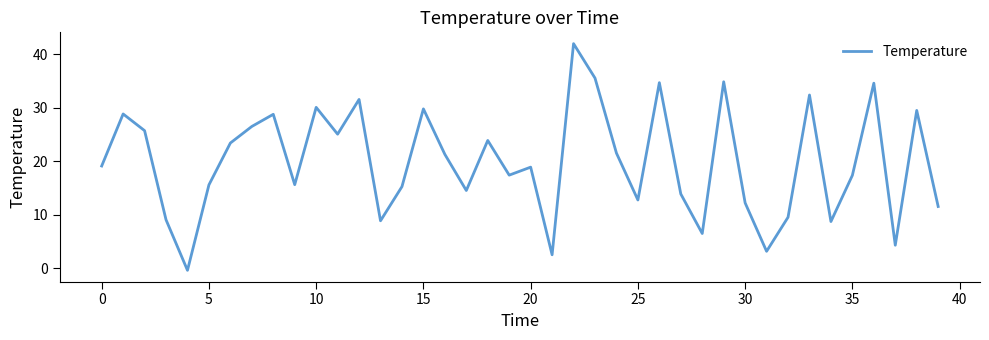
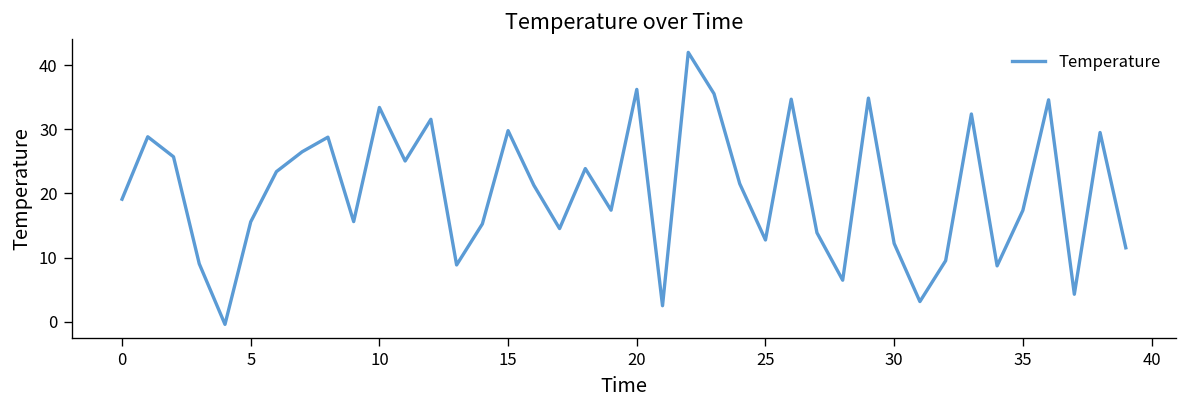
  {
    "0": 19,
    "5": 16,
-   "10": 30,
+   "10": 33,
    "15": 30,
-   "20": 19,
+   "20": 36,
    "25": 13,
    "30": 12,
    "35": 17
  }
